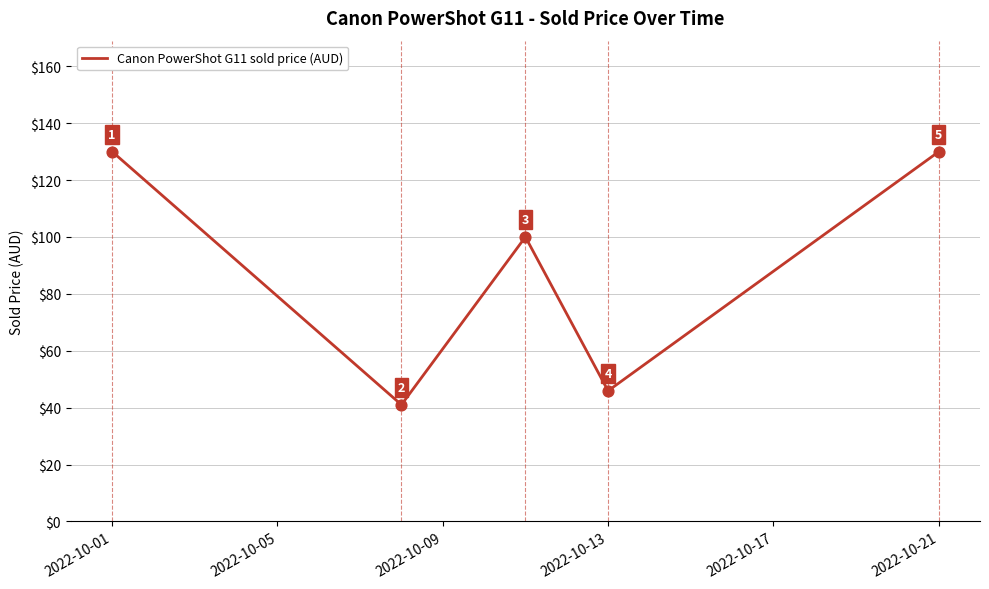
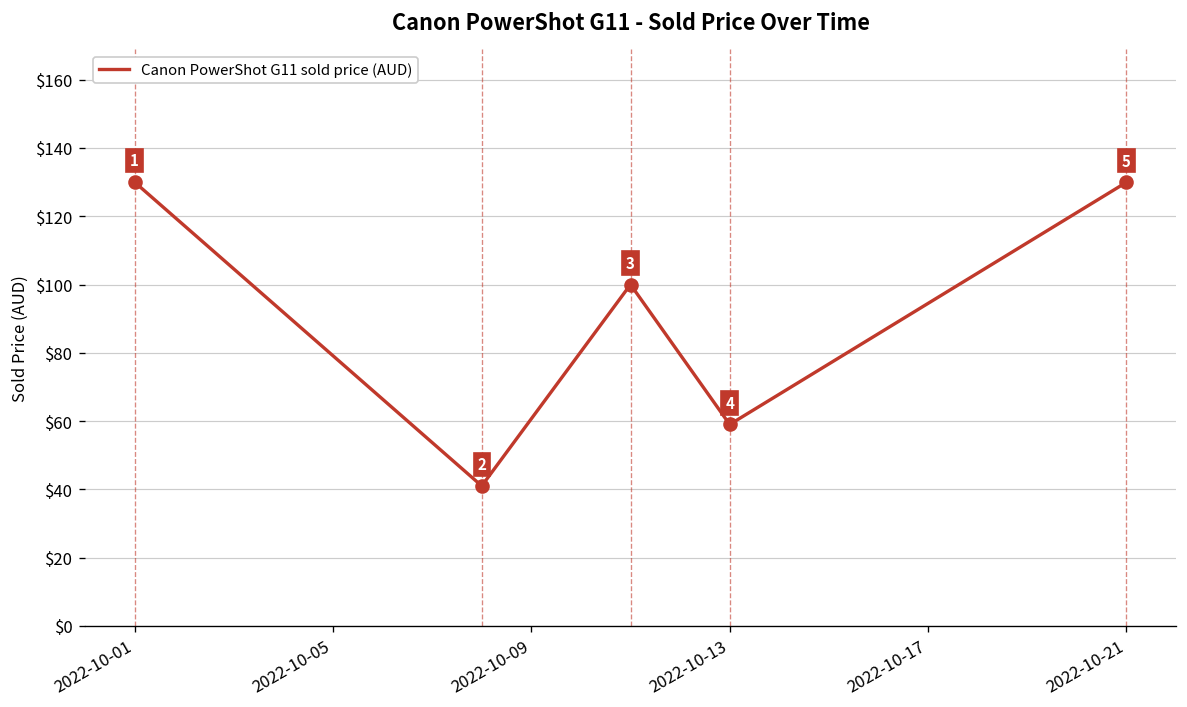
  {
-   "2022-10-13": "$46"
+   "2022-10-13": "$59"
  }
